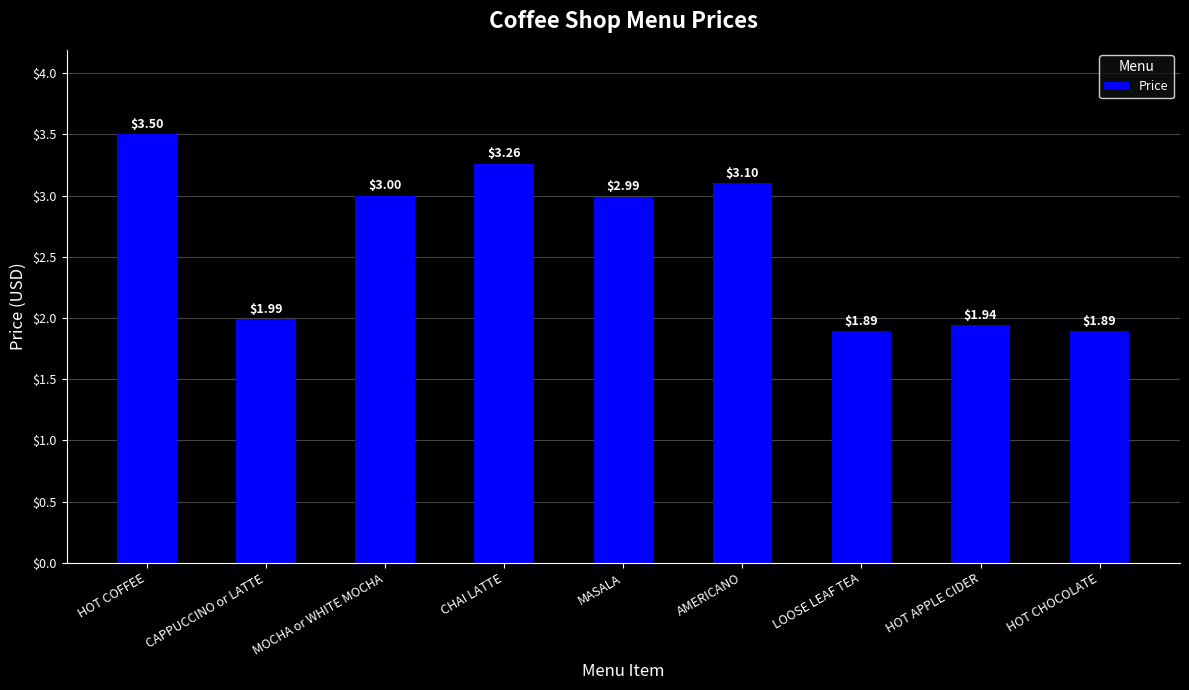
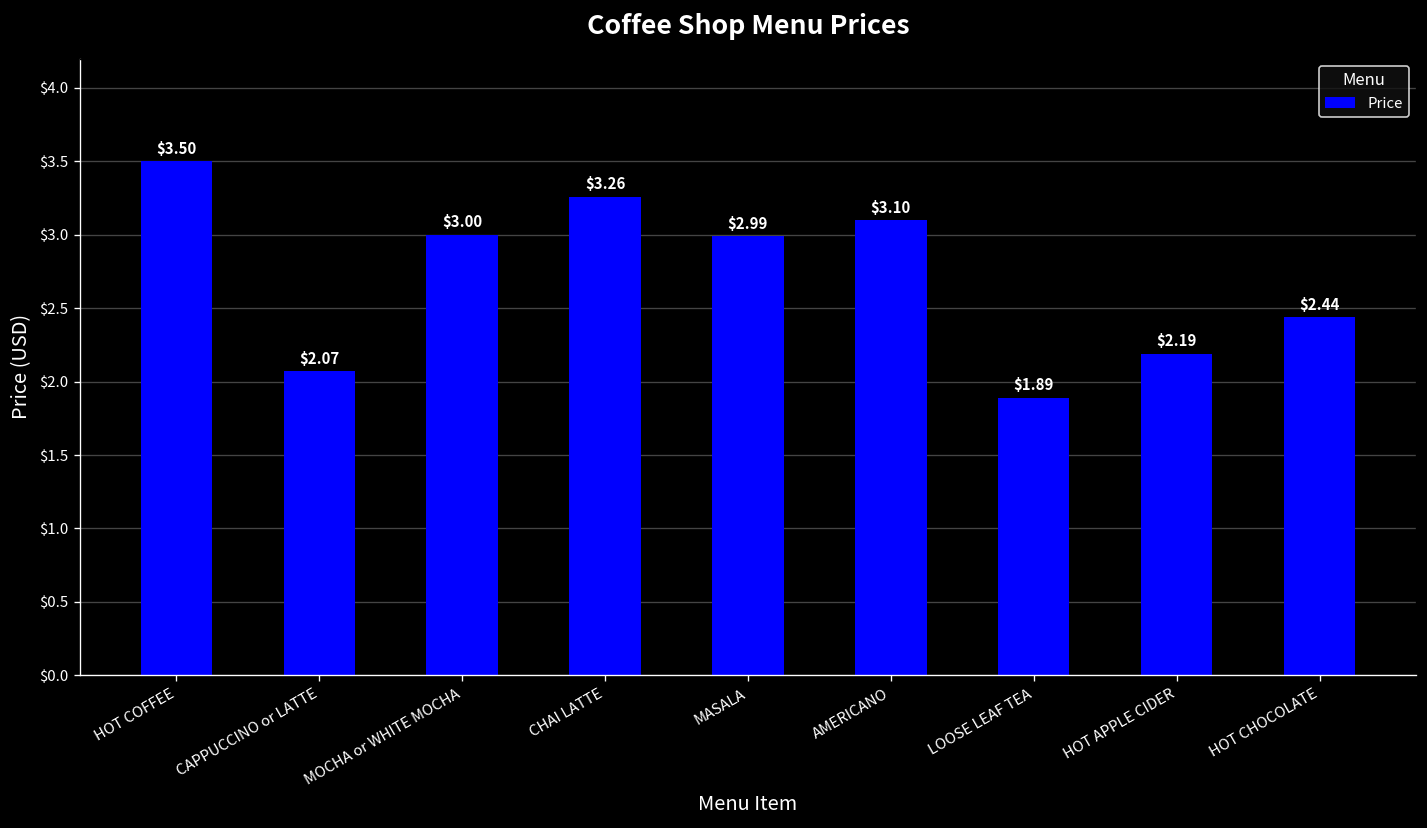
  {
    "HOT COFFEE": "$3.50",
-   "CAPPUCCINO or LATTE": "$1.99",
+   "CAPPUCCINO or LATTE": "$2.07",
    "MOCHA or WHITE MOCHA": "$3.00",
    "CHAI LATTE": "$3.26",
    "MASALA": "$2.99",
    "AMERICANO": "$3.10",
    "LOOSE LEAF TEA": "$1.89",
-   "HOT APPLE CIDER": "$1.94",
-   "HOT CHOCOLATE": "$1.89"
+   "HOT APPLE CIDER": "$2.19",
+   "HOT CHOCOLATE": "$2.44"
  }
